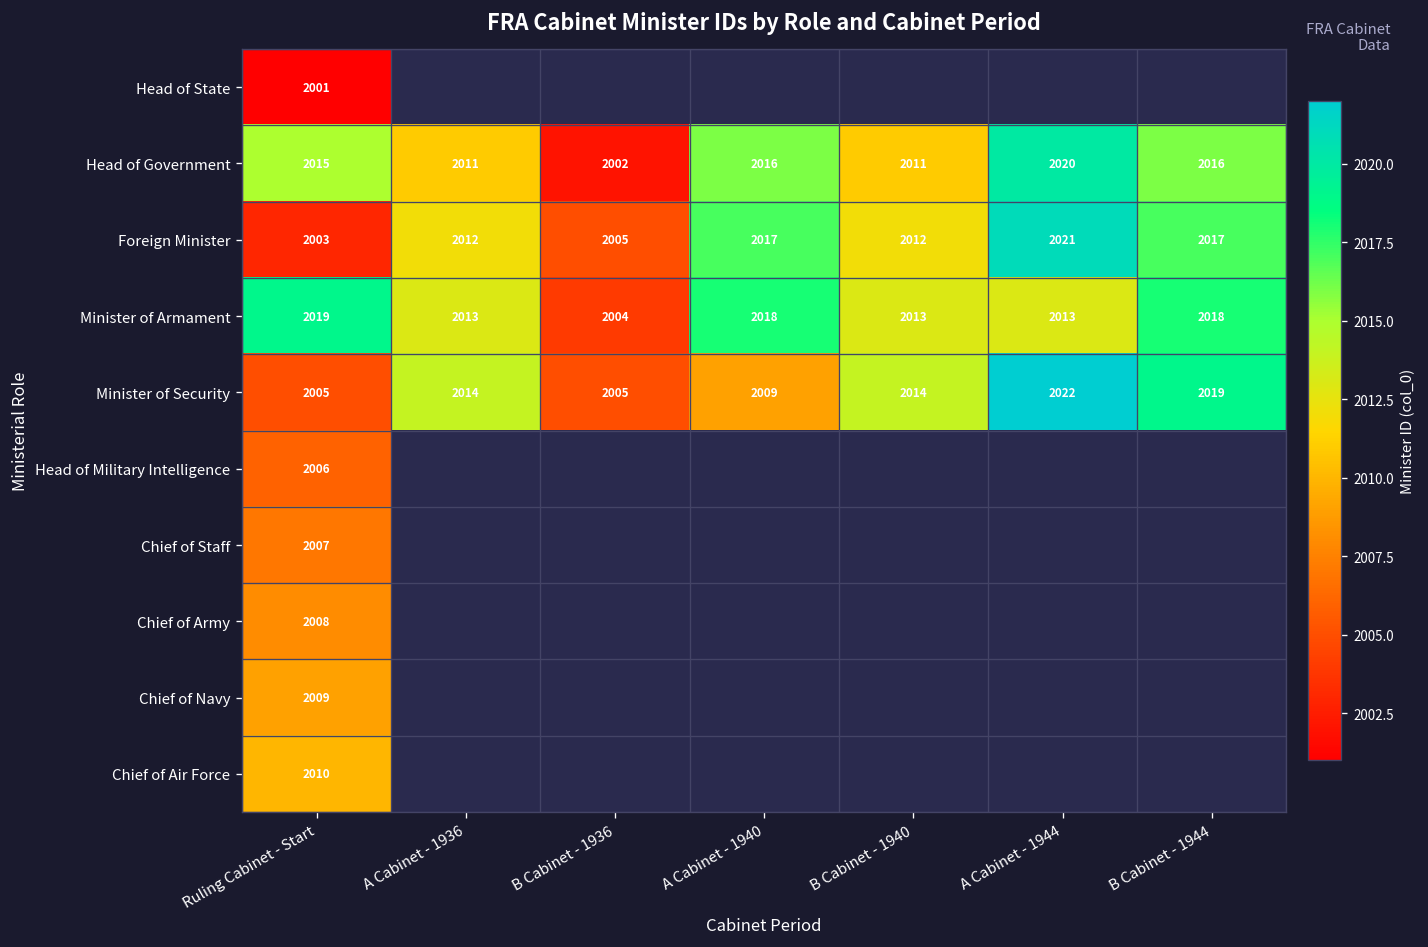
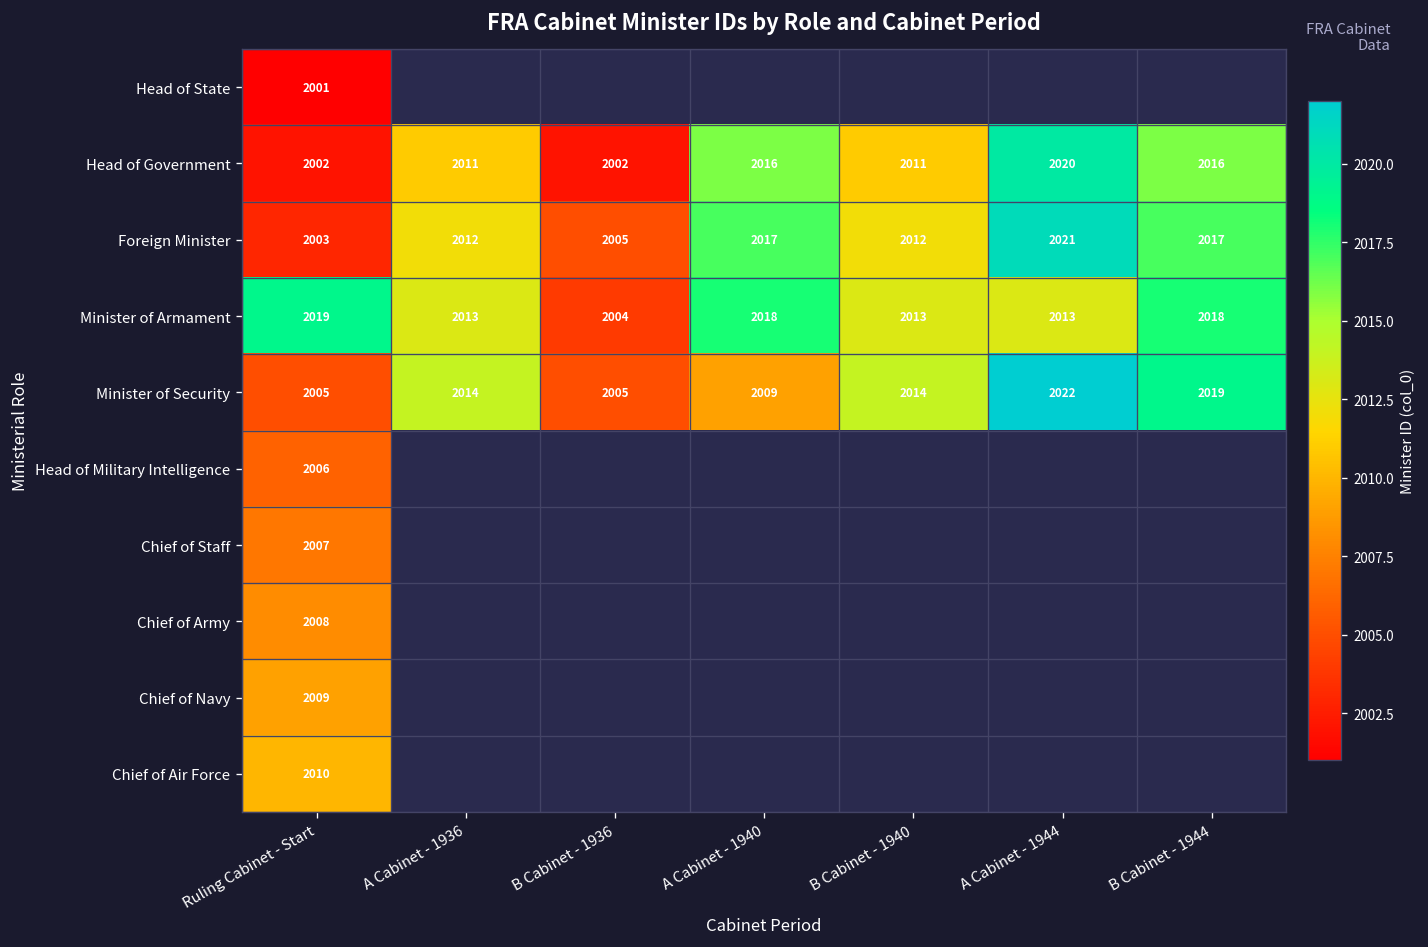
  {
    "Head of State": {
      "Ruling Cabinet - Start": 2001
    },
    "Head of Government": {
-     "Ruling Cabinet - Start": 2015,
+     "Ruling Cabinet - Start": 2002,
      "A Cabinet - 1936": 2011,
      "B Cabinet - 1936": 2002,
      "A Cabinet - 1940": 2016,
      "B Cabinet - 1940": 2011,
      "A Cabinet - 1944": 2020,
      "B Cabinet - 1944": 2016
    },
    "Foreign Minister": {
      "Ruling Cabinet - Start": 2003,
      "A Cabinet - 1936": 2012,
      "B Cabinet - 1936": 2005,
      "A Cabinet - 1940": 2017,
      "B Cabinet - 1940": 2012,
      "A Cabinet - 1944": 2021,
      "B Cabinet - 1944": 2017
    },
    "Minister of Armament": {
      "Ruling Cabinet - Start": 2019,
      "A Cabinet - 1936": 2013,
      "B Cabinet - 1936": 2004,
      "A Cabinet - 1940": 2018,
      "B Cabinet - 1940": 2013,
      "A Cabinet - 1944": 2013,
      "B Cabinet - 1944": 2018
    },
    "Minister of Security": {
      "Ruling Cabinet - Start": 2005,
      "A Cabinet - 1936": 2014,
      "B Cabinet - 1936": 2005,
      "A Cabinet - 1940": 2009,
      "B Cabinet - 1940": 2014,
      "A Cabinet - 1944": 2022,
      "B Cabinet - 1944": 2019
    },
    "Head of Military Intelligence": {
      "Ruling Cabinet - Start": 2006
    },
    "Chief of Staff": {
      "Ruling Cabinet - Start": 2007
    },
    "Chief of Army": {
      "Ruling Cabinet - Start": 2008
    },
    "Chief of Navy": {
      "Ruling Cabinet - Start": 2009
    },
    "Chief of Air Force": {
      "Ruling Cabinet - Start": 2010
    }
  }
